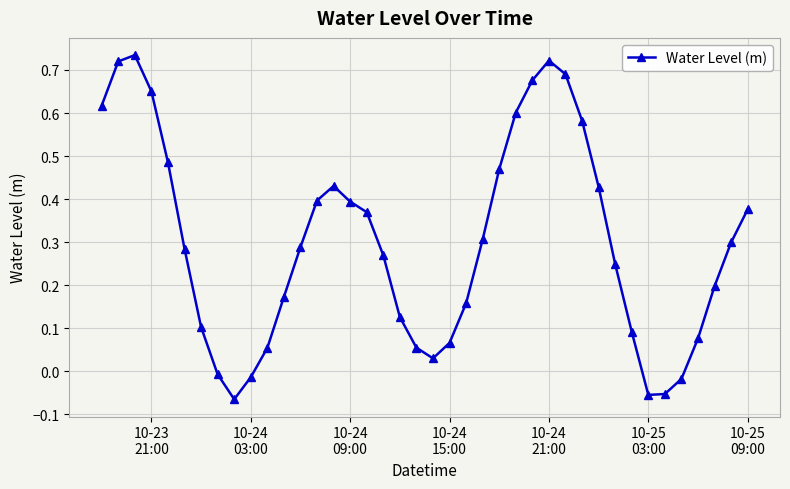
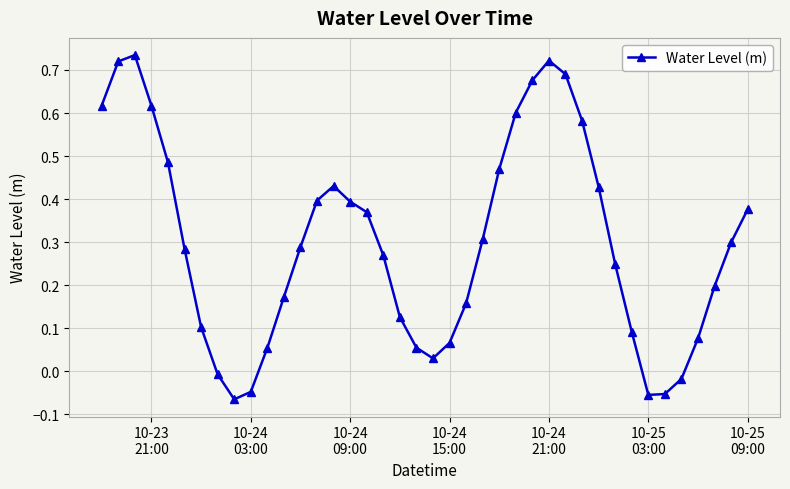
  {
-   "10-23 21:00": 0.65,
-   "10-24 03:00": -0.01,
+   "10-23 21:00": 0.62,
+   "10-24 03:00": -0.05,
    "10-24 09:00": 0.39,
    "10-24 15:00": 0.07,
    "10-24 21:00": 0.72,
    "10-25 03:00": -0.06,
    "10-25 09:00": 0.38
  }
